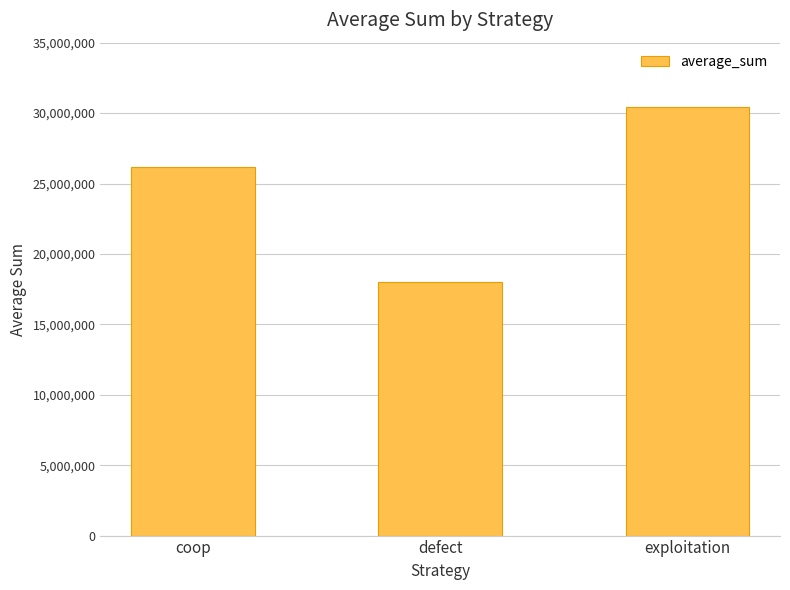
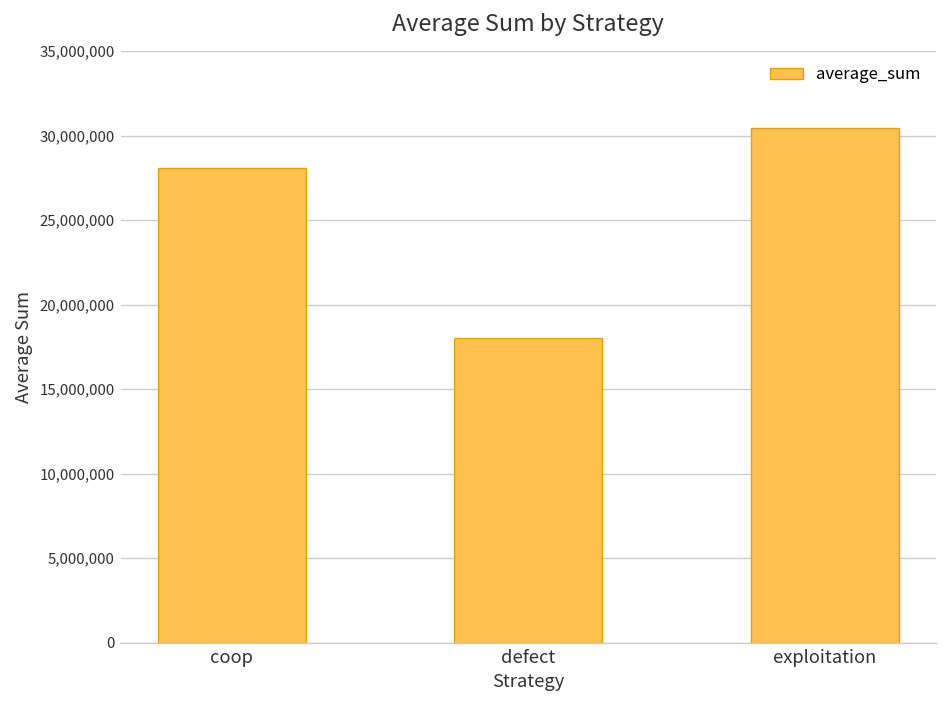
  {
-   "coop": "26,100,000",
+   "coop": "28,100,000",
    "defect": "18,000,000",
    "exploitation": "30,400,000"
  }
